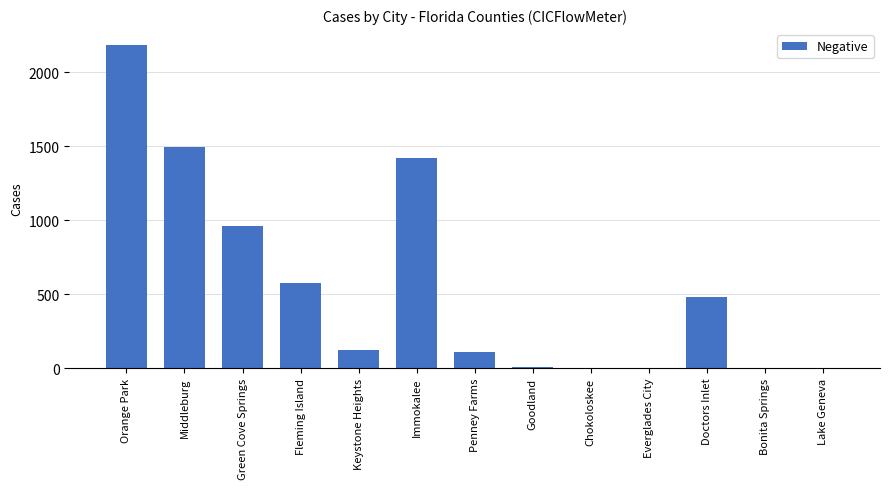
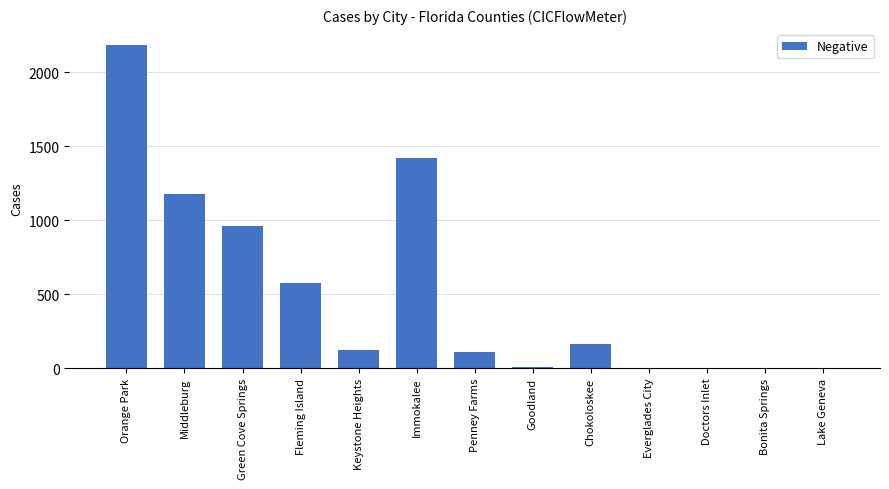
  {
    "Orange Park": 2180,
-   "Middleburg": 1500,
+   "Middleburg": 1170,
    "Green Cove Springs": 960,
    "Fleming Island": 580,
    "Keystone Heights": 130,
    "Immokalee": 1420,
    "Penney Farms": 110,
-   "Chokoloskee": 0,
-   "Doctors Inlet": 480
+   "Chokoloskee": 160,
+   "Doctors Inlet": 0
  }
